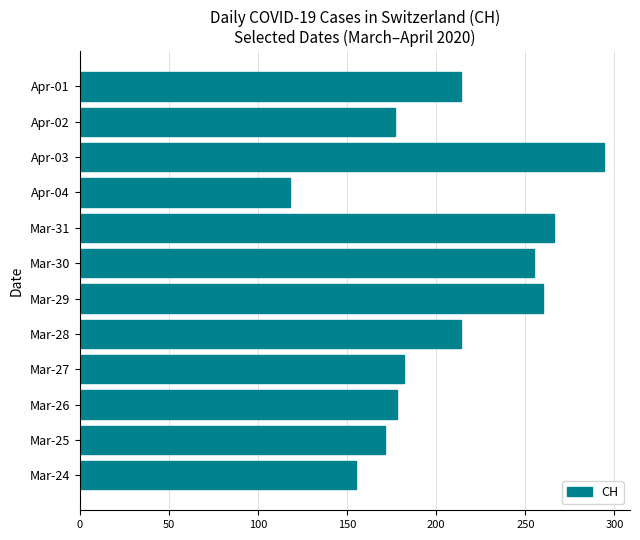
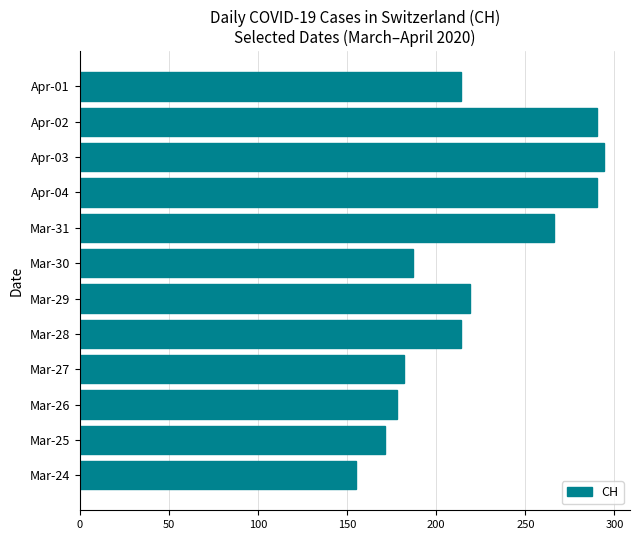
  {
    "Apr-01": 214,
-   "Apr-02": 177,
+   "Apr-02": 290,
    "Apr-03": 294,
-   "Apr-04": 118,
+   "Apr-04": 290,
    "Mar-31": 266,
-   "Mar-30": 255,
-   "Mar-29": 260,
+   "Mar-30": 187,
+   "Mar-29": 219,
    "Mar-28": 214,
    "Mar-27": 182,
    "Mar-26": 178,
    "Mar-25": 171,
    "Mar-24": 155
  }
